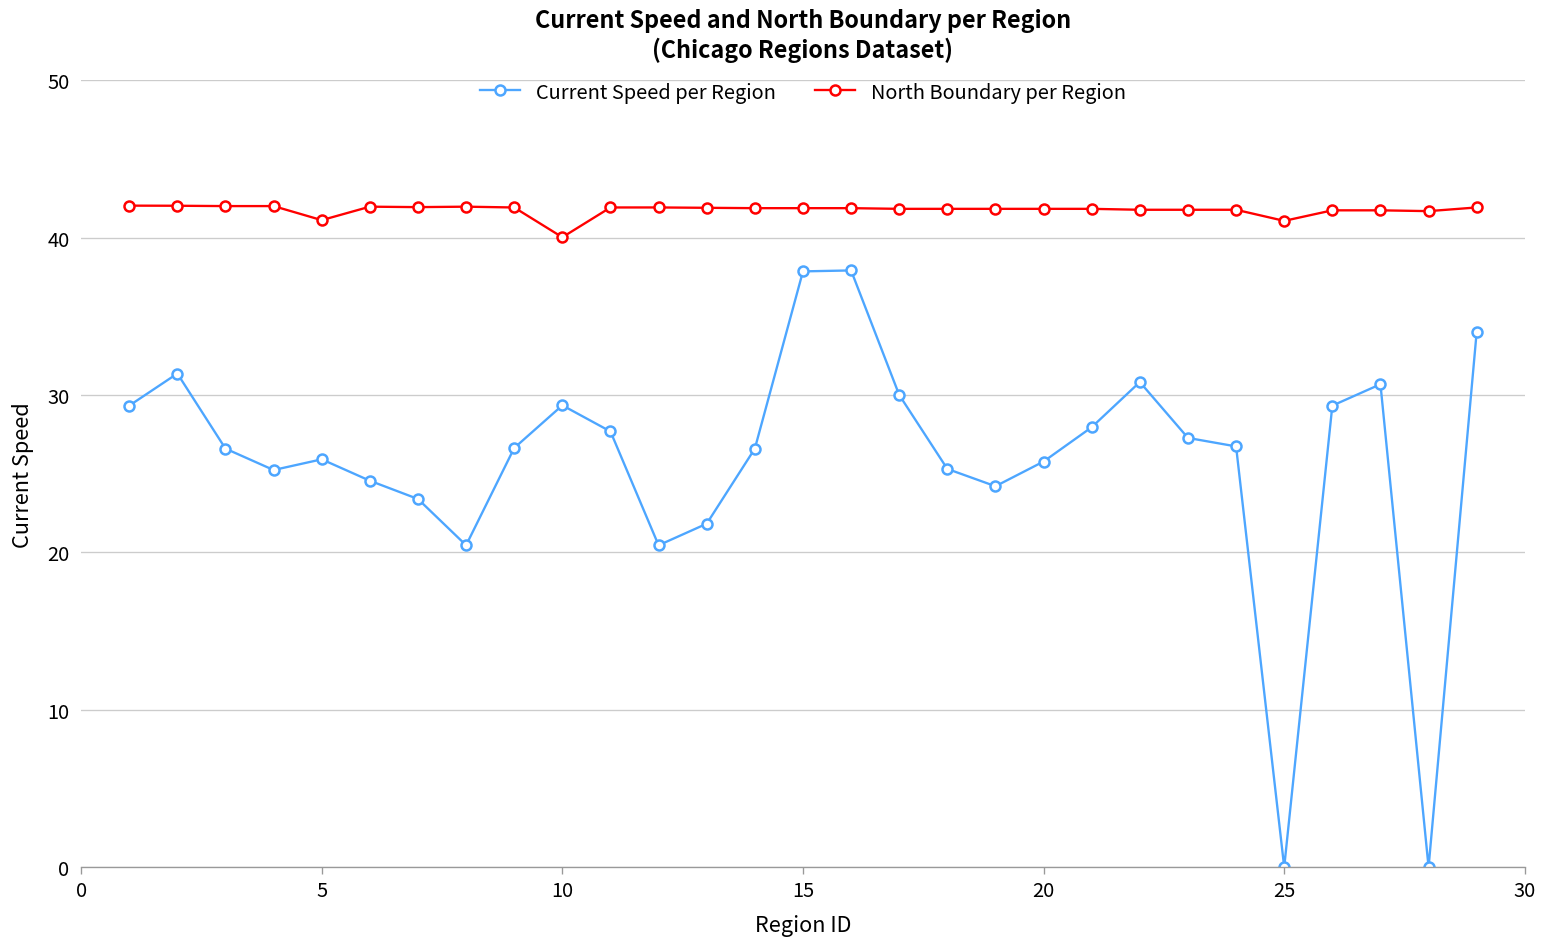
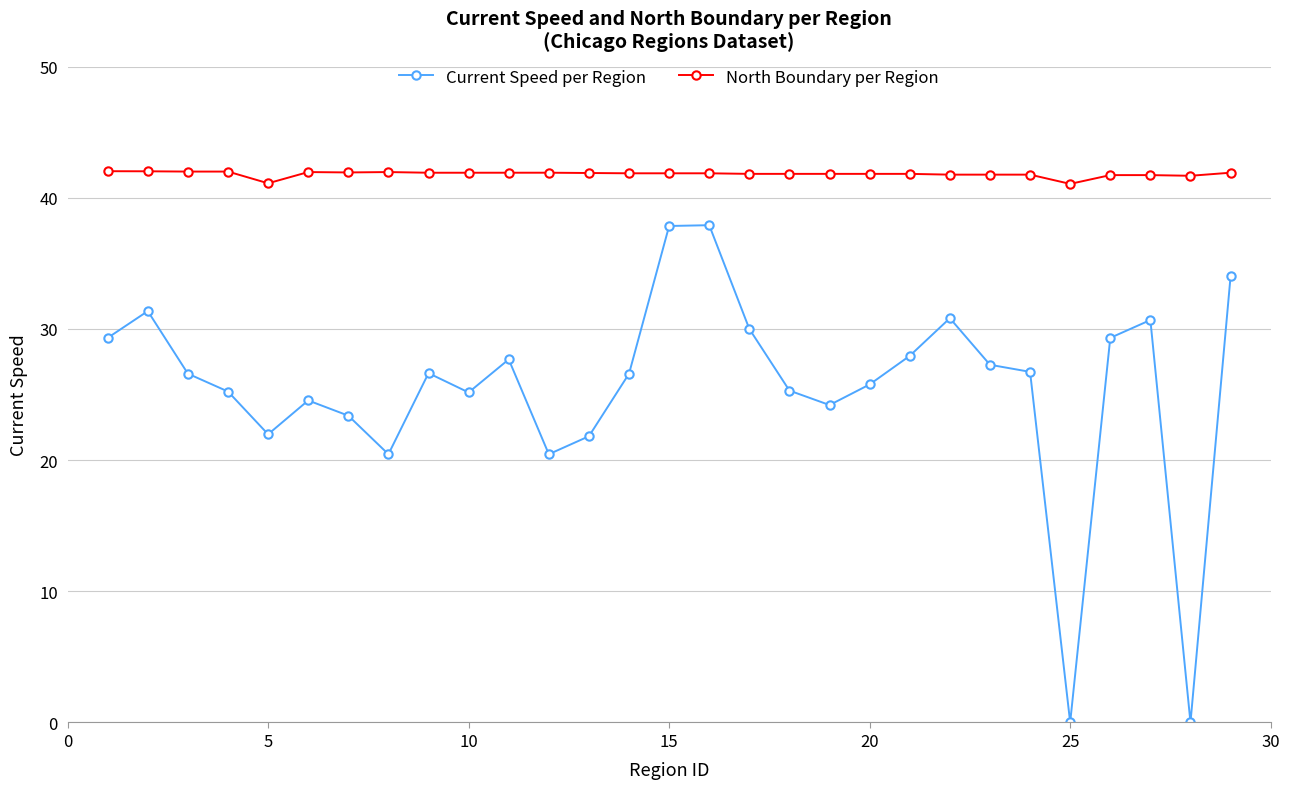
  {
    "Current Speed per Region": {
-     "5": 25.9,
-     "10": 29.3,
+     "5": 22.0,
+     "10": 25.2,
      "15": 37.9,
      "20": 25.8,
      "25": 0.0
    },
    "North Boundary per Region": {
      "5": 41.1,
-     "10": 40.0,
+     "10": 41.9,
      "15": 41.9,
      "20": 41.8,
      "25": 41.1
    }
  }
